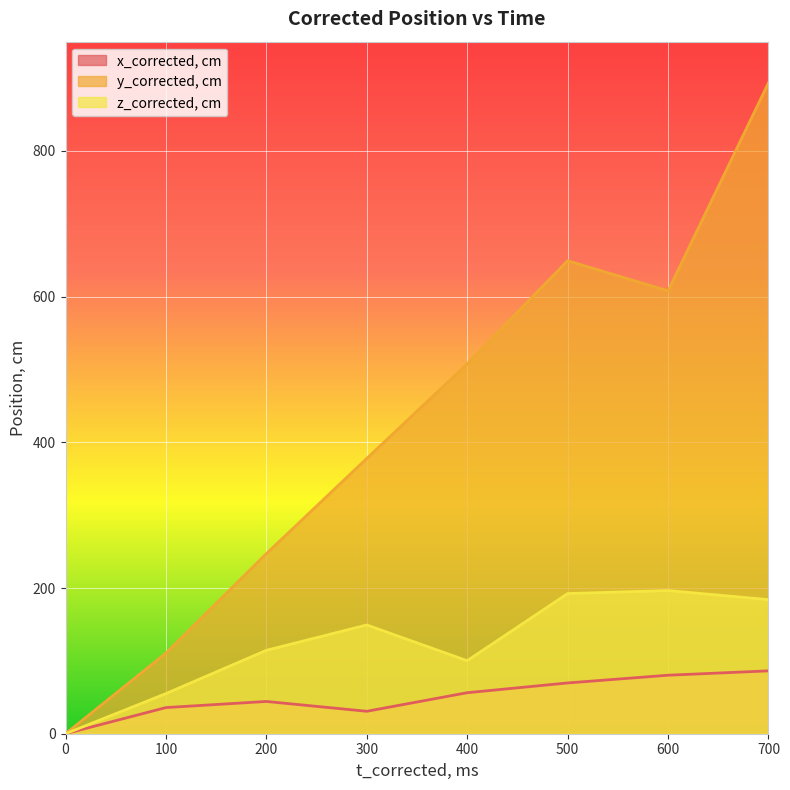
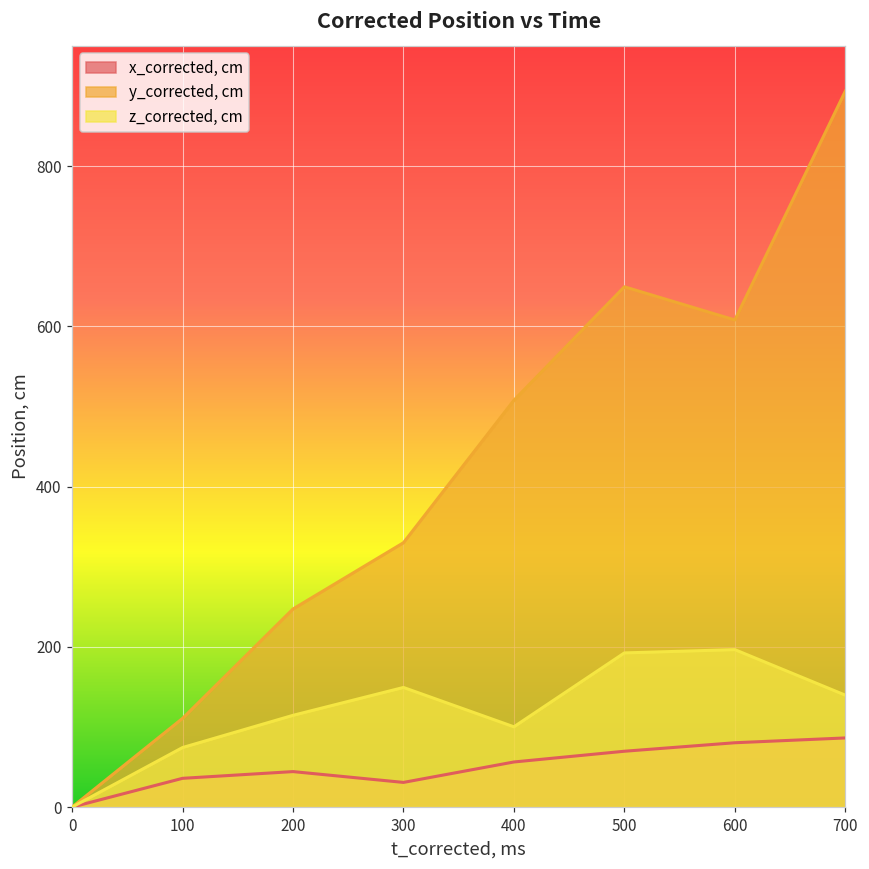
  {
    "x_corrected, cm": {
      "100": 40,
      "200": 40,
      "300": 30,
      "400": 60,
      "500": 70,
      "600": 80,
      "700": 90
    },
    "y_corrected, cm": {
      "100": 110,
      "200": 250,
-     "300": 380,
+     "300": 330,
      "400": 510,
      "500": 650,
      "600": 610,
      "700": 890
    },
    "z_corrected, cm": {
-     "100": 60,
+     "100": 70,
      "200": 110,
      "300": 150,
      "400": 100,
      "500": 190,
      "600": 200,
-     "700": 180
+     "700": 140
    }
  }
